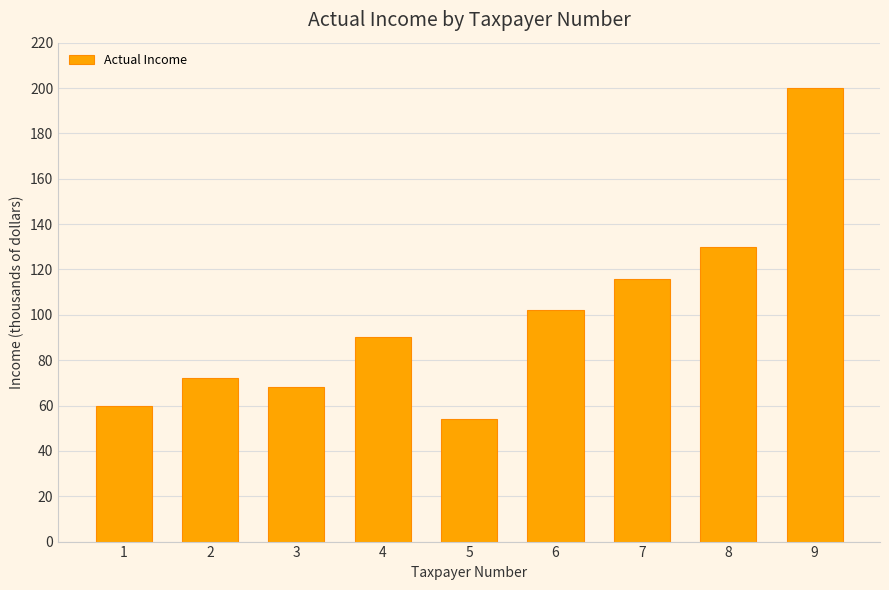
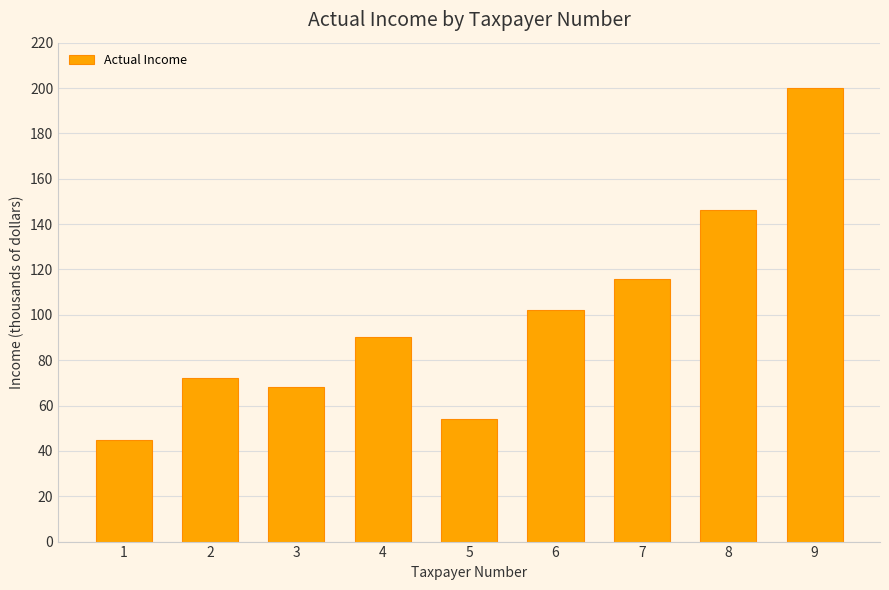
  {
-   "1": 60,
+   "1": 45,
    "2": 72,
    "3": 68,
    "4": 90,
    "5": 54,
    "6": 102,
    "7": 116,
-   "8": 130,
+   "8": 146,
    "9": 200
  }
